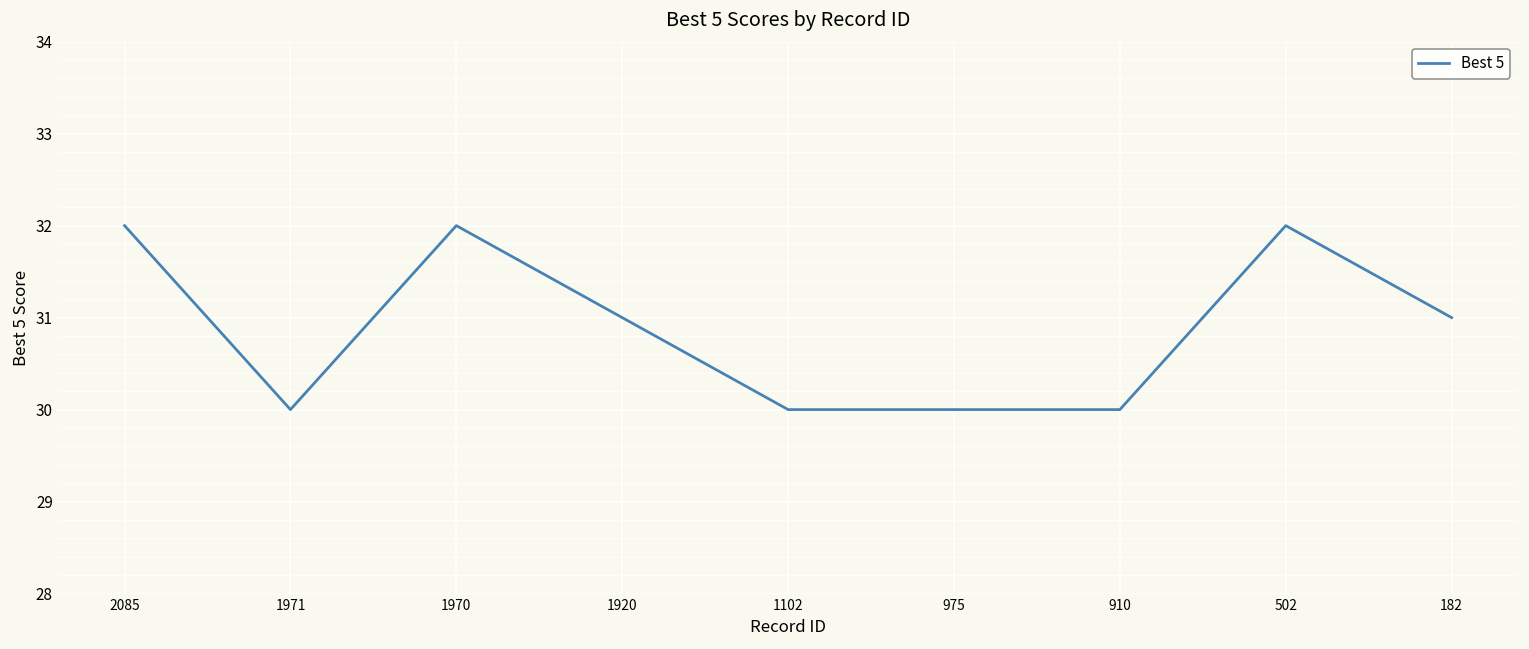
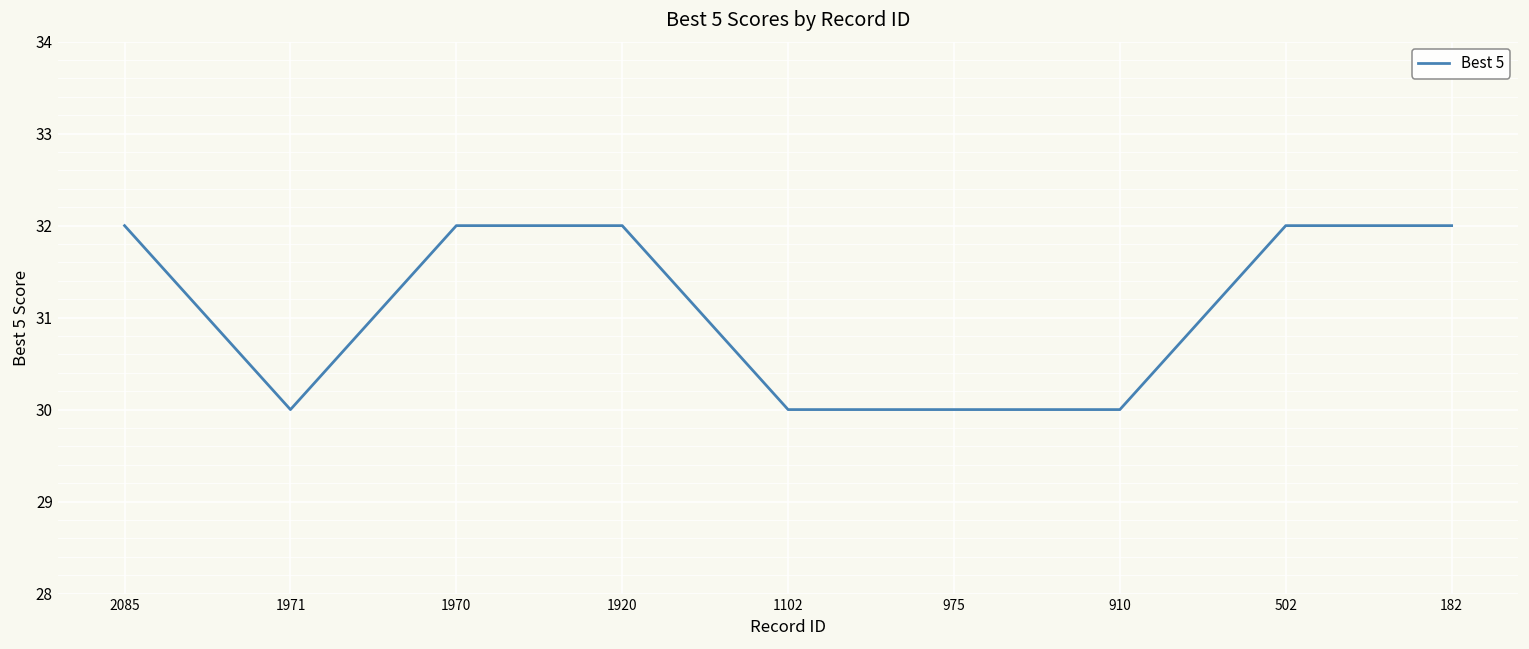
  {
    "2085": 32,
    "1971": 30,
    "1970": 32,
-   "1920": 31,
+   "1920": 32,
    "1102": 30,
    "975": 30,
    "910": 30,
    "502": 32,
-   "182": 31
+   "182": 32
  }
